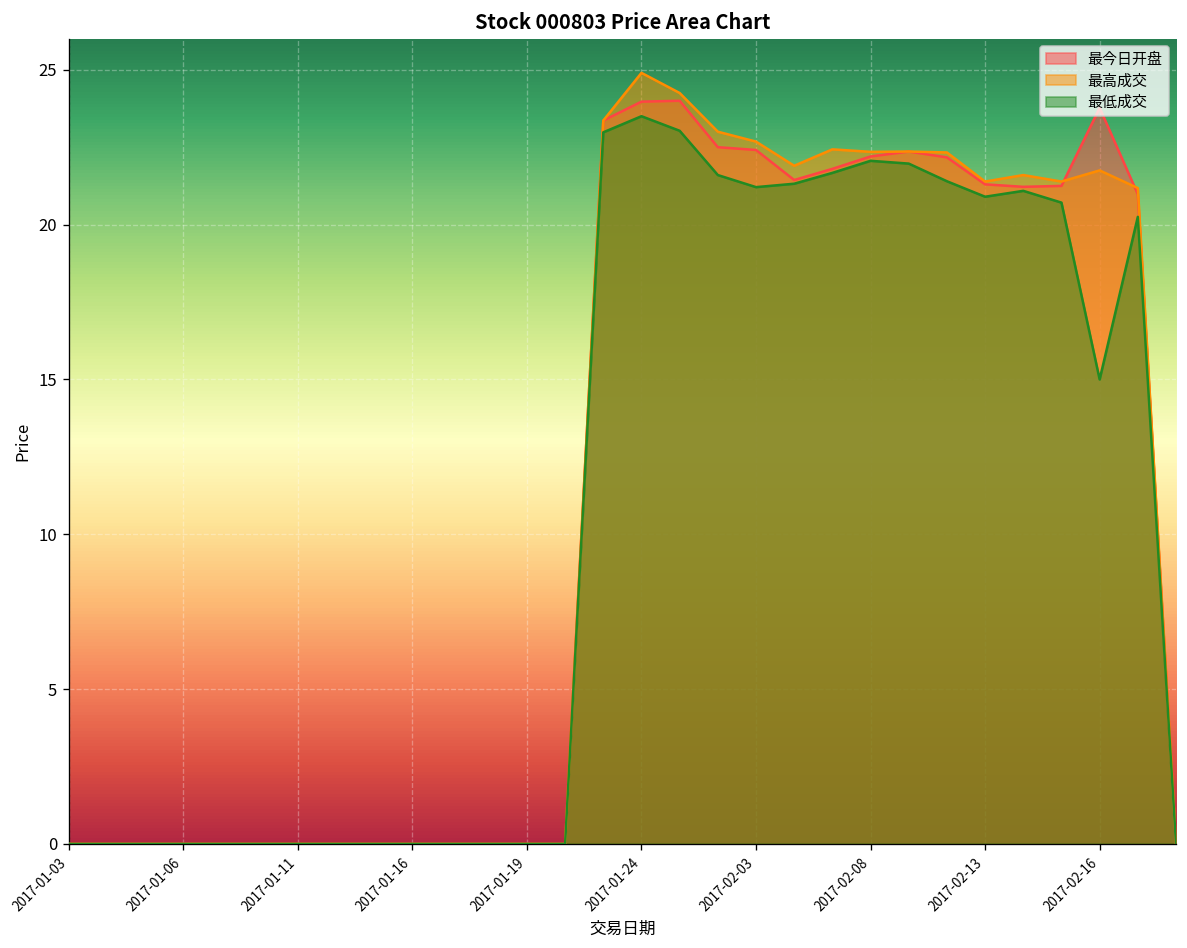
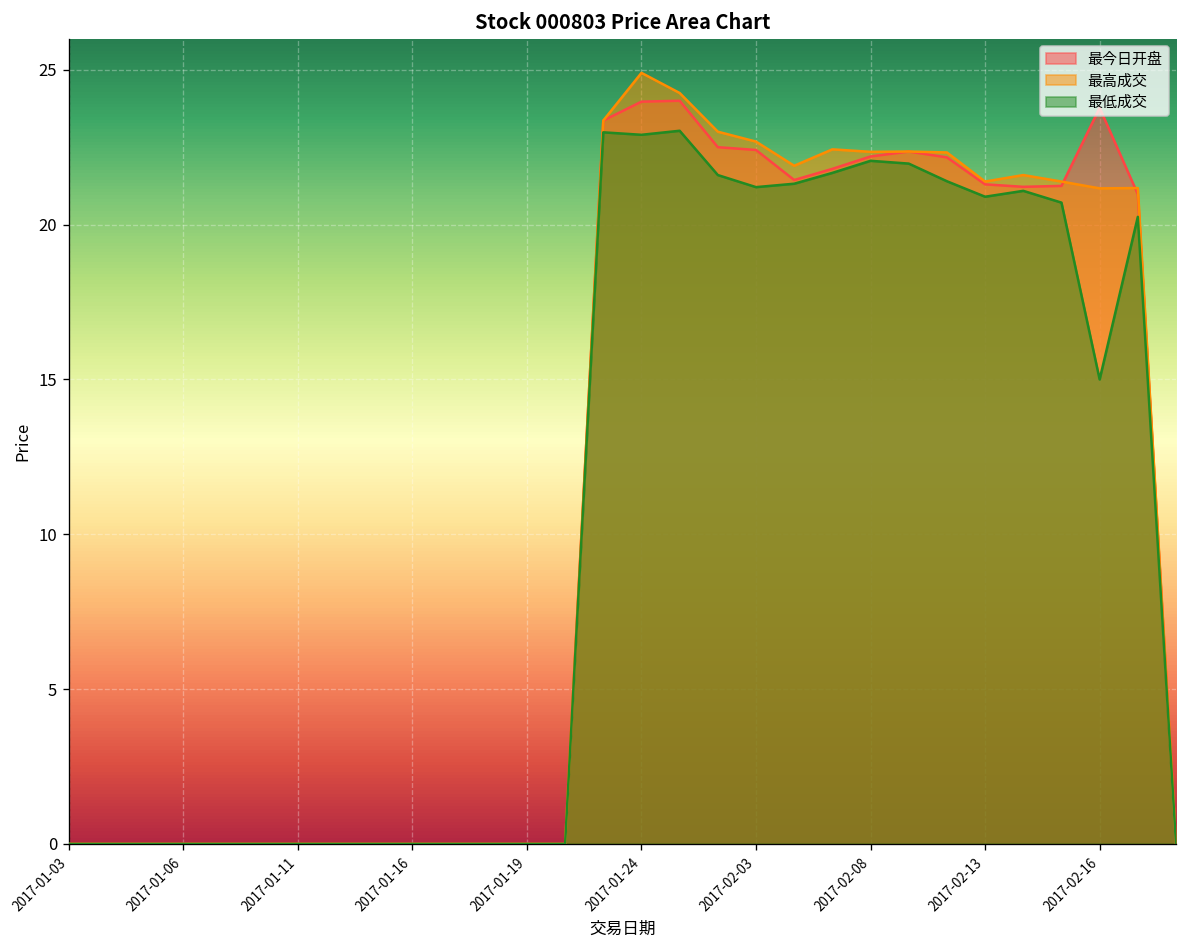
  {
    "最今日开盘": {
      "2017-01-24": 24.0,
      "2017-02-03": 22.4,
      "2017-02-08": 22.2
    },
    "最高成交": {
      "2017-01-24": 24.9,
      "2017-02-03": 22.7,
      "2017-02-08": 22.4,
-     "2017-02-16": 21.8
+     "2017-02-16": 21.2
    },
    "最低成交": {
-     "2017-01-24": 23.5,
+     "2017-01-24": 22.9,
      "2017-02-03": 21.2,
      "2017-02-08": 22.1,
      "2017-02-13": 20.9,
      "2017-02-16": 15.0
    }
  }
